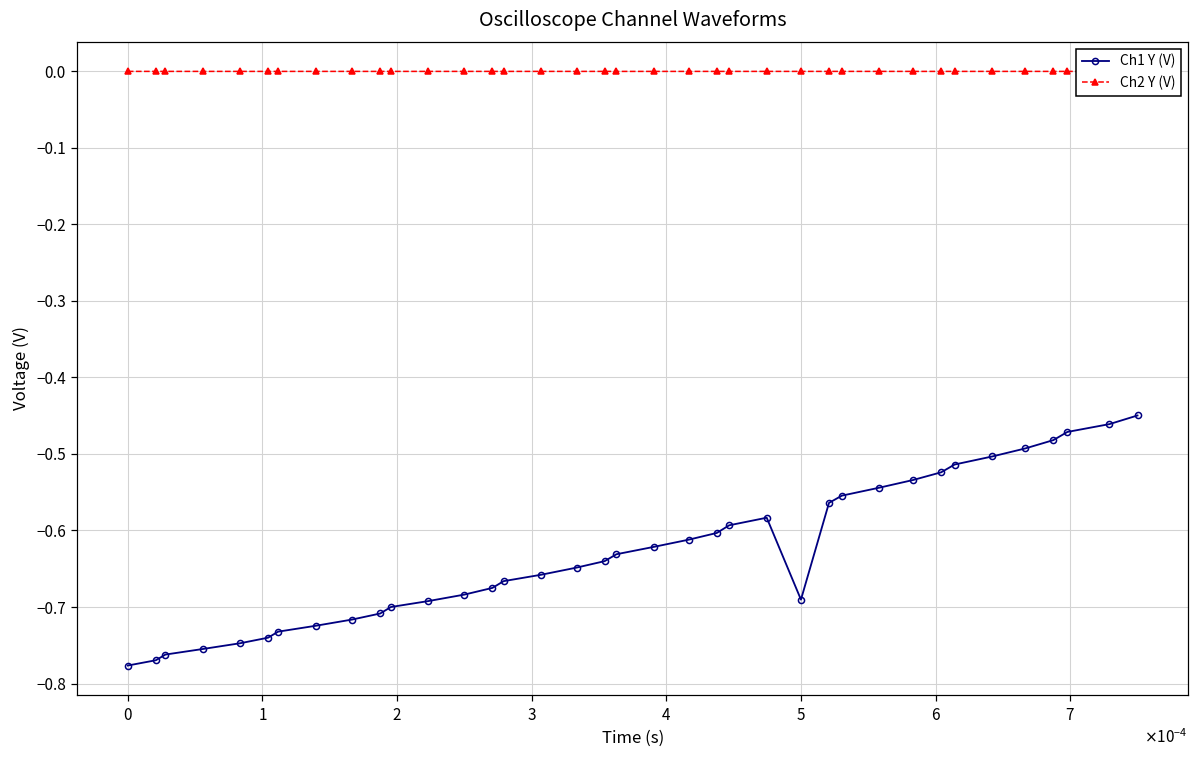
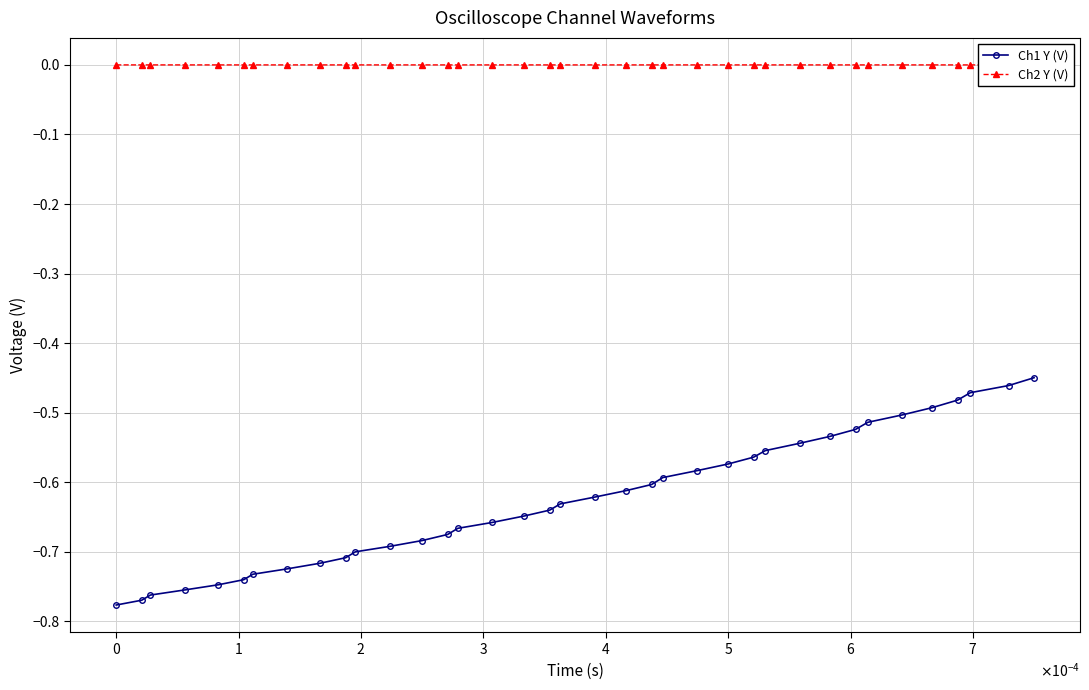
  {
    "Ch1 Y (V)": {
      "0": -0.78,
-     "5": -0.69
+     "5": -0.57
    },
    "Ch2 Y (V)": {
      "0": 0.00,
      "5": 0.00
    }
  }
